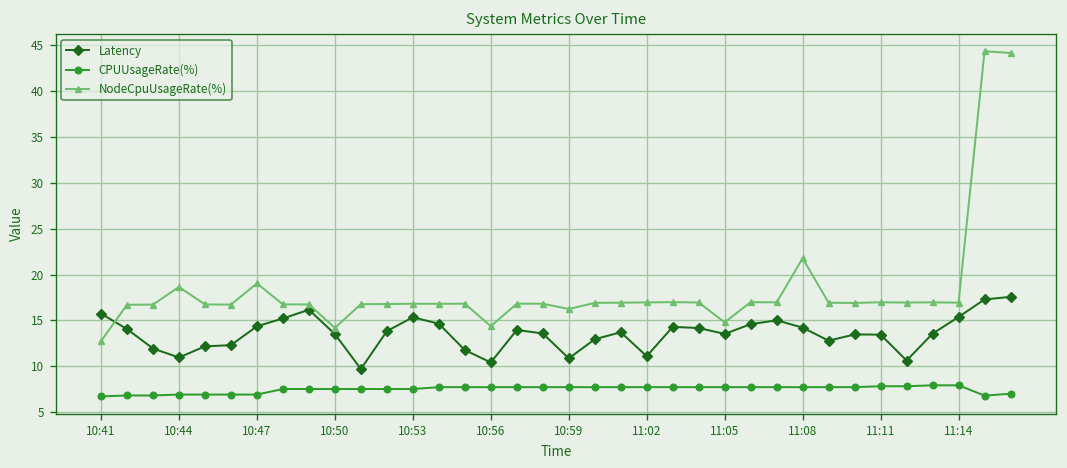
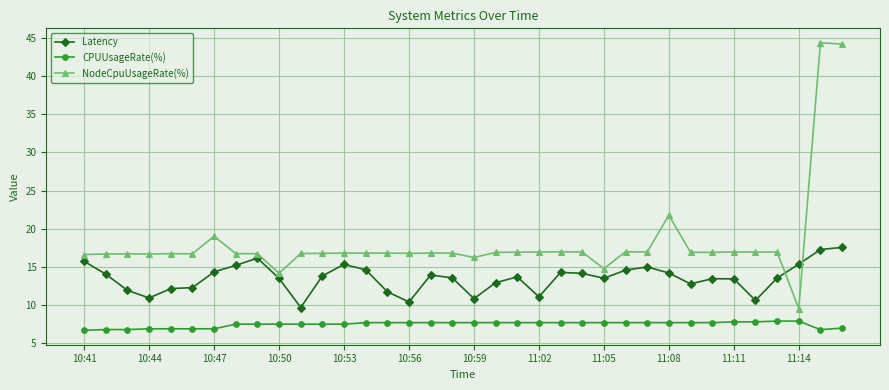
  {
    "NodeCpuUsageRate(%)": {
-     "10:41": 13,
-     "10:44": 19,
+     "10:41": 17,
+     "10:44": 17,
      "10:47": 19,
      "10:50": 14,
      "10:53": 17,
-     "10:56": 14,
+     "10:56": 17,
      "10:59": 16,
      "11:02": 17,
      "11:05": 15,
      "11:08": 22,
      "11:11": 17,
-     "11:14": 17
+     "11:14": 10
    }
  }
